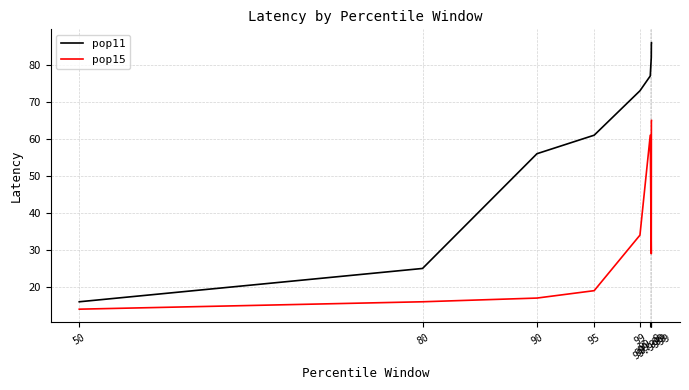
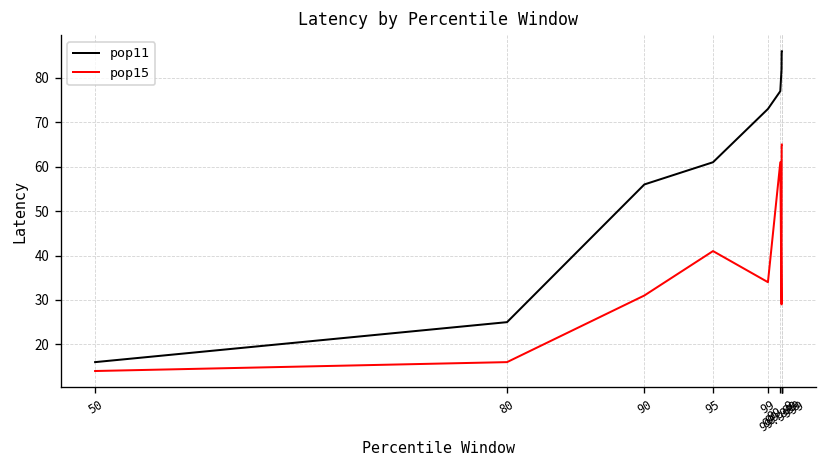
  {
    "pop11": {
      "50": 16,
      "80": 25,
      "90": 56,
      "95": 61,
      "99": 73,
      "99.9": 77,
      "99.99": 82,
      "99.999": 86,
      "99.9999": 86
    },
    "pop15": {
      "50": 14,
      "80": 16,
-     "90": 17,
-     "95": 19,
+     "90": 31,
+     "95": 41,
      "99": 34,
      "99.9": 61,
      "99.99": 29,
      "99.999": 65,
      "99.9999": 65
    }
  }
